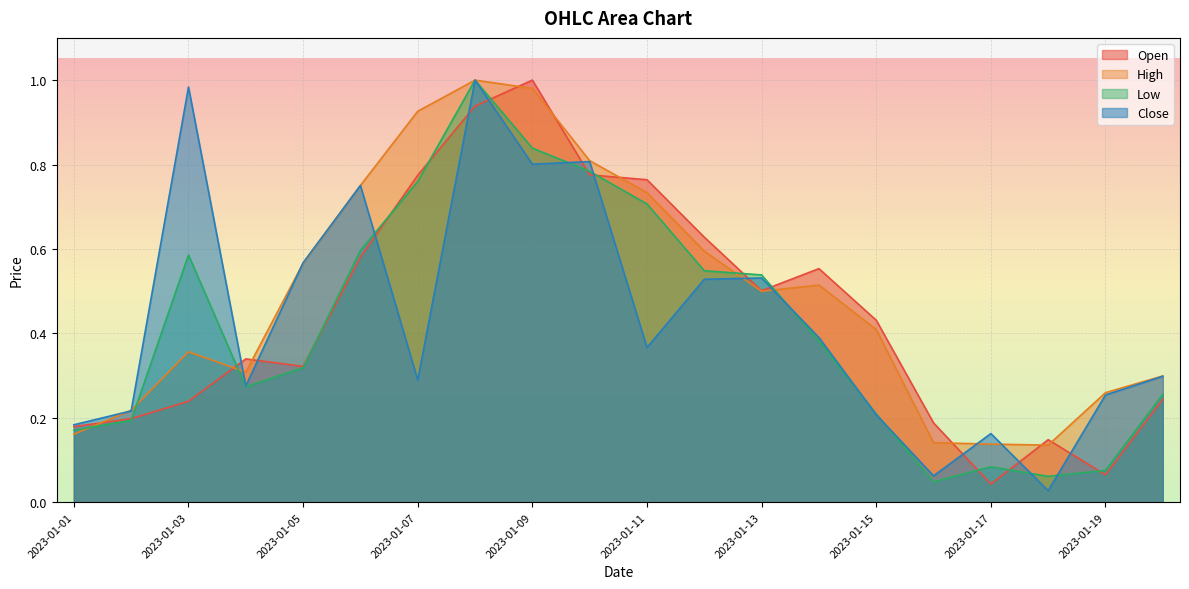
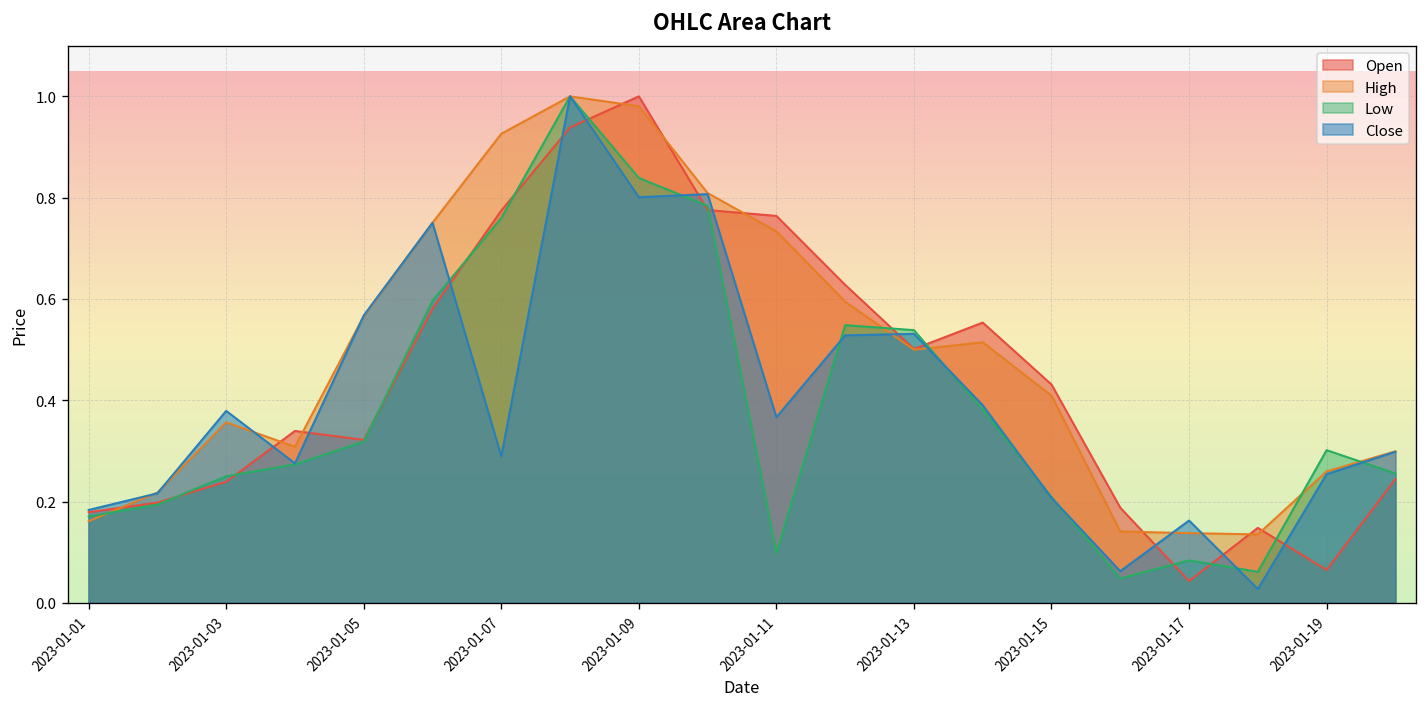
  {
    "Low": {
      "2023-01-01": 0.17,
-     "2023-01-03": 0.59,
+     "2023-01-03": 0.25,
      "2023-01-07": 0.76,
      "2023-01-09": 0.84,
-     "2023-01-11": 0.71,
+     "2023-01-11": 0.10,
      "2023-01-13": 0.54,
      "2023-01-17": 0.08,
-     "2023-01-19": 0.08
+     "2023-01-19": 0.30
    },
    "Close": {
-     "2023-01-03": 0.98,
+     "2023-01-03": 0.38,
      "2023-01-07": 0.29,
      "2023-01-09": 0.80,
      "2023-01-11": 0.37,
      "2023-01-13": 0.53,
      "2023-01-17": 0.16
    }
  }
